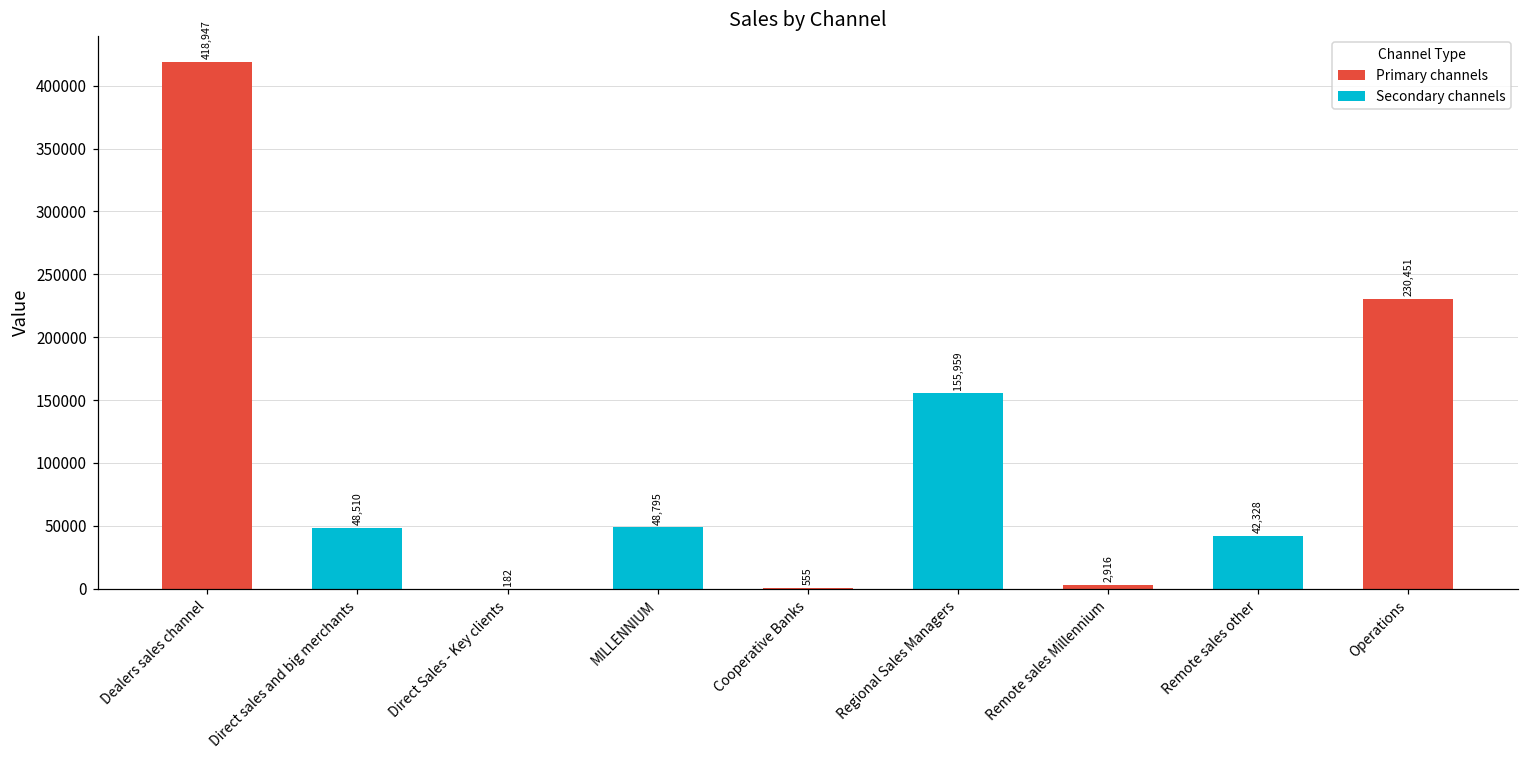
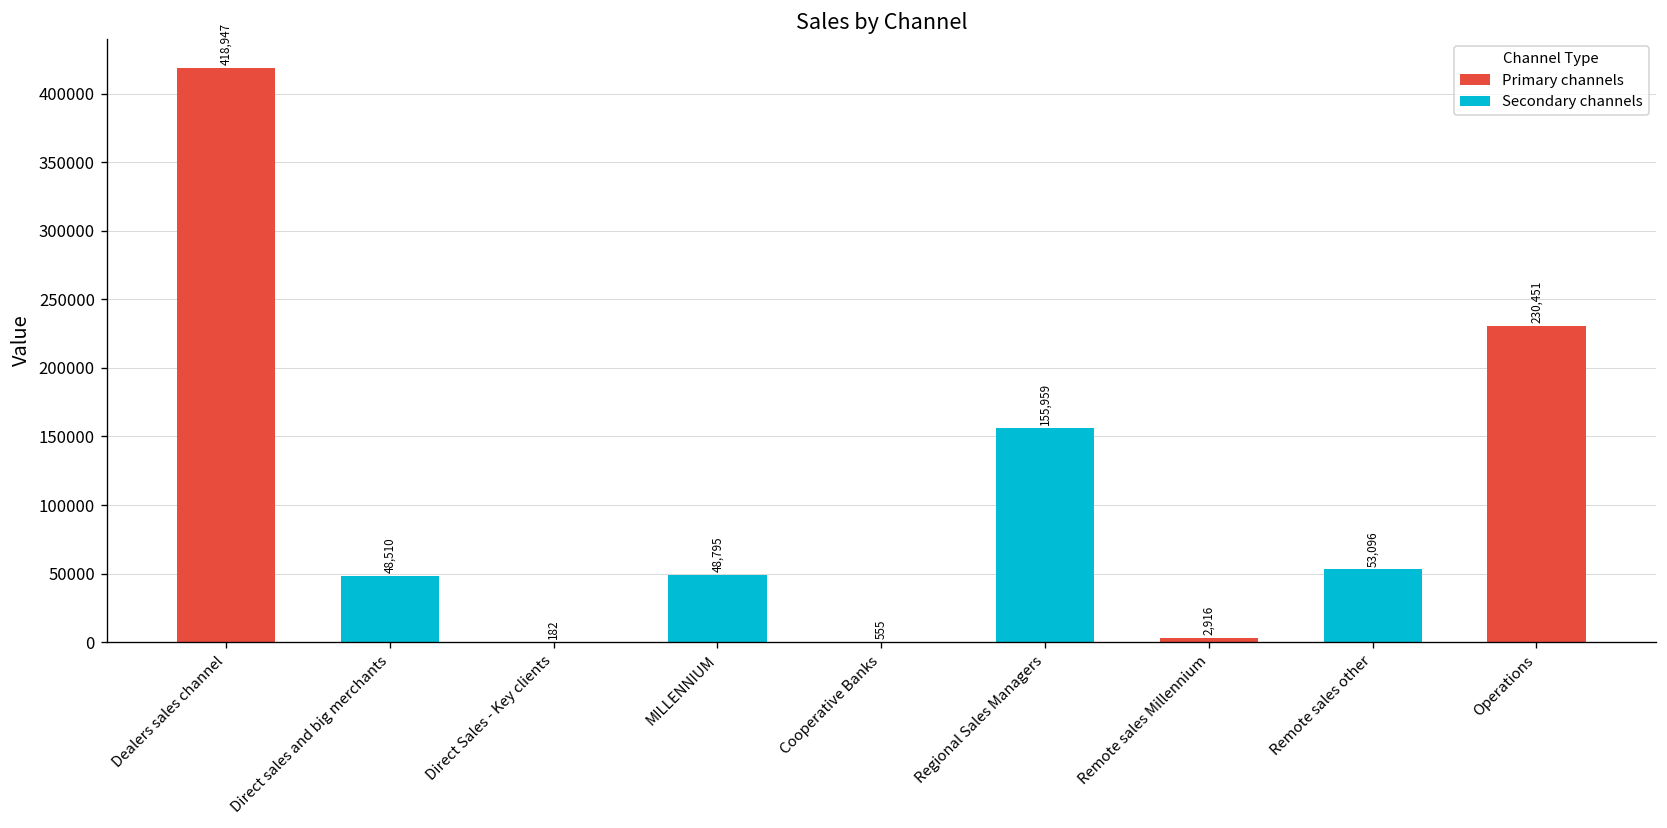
  {
    "Dealers sales channel": "418,947",
    "Direct sales and big merchants": "48,510",
    "Direct Sales - Key clients": "182",
    "MILLENNIUM": "48,795",
    "Cooperative Banks": "555",
    "Regional Sales Managers": "155,959",
    "Remote sales Millennium": "2,916",
-   "Remote sales other": "42,328",
+   "Remote sales other": "53,096",
    "Operations": "230,451"
  }
